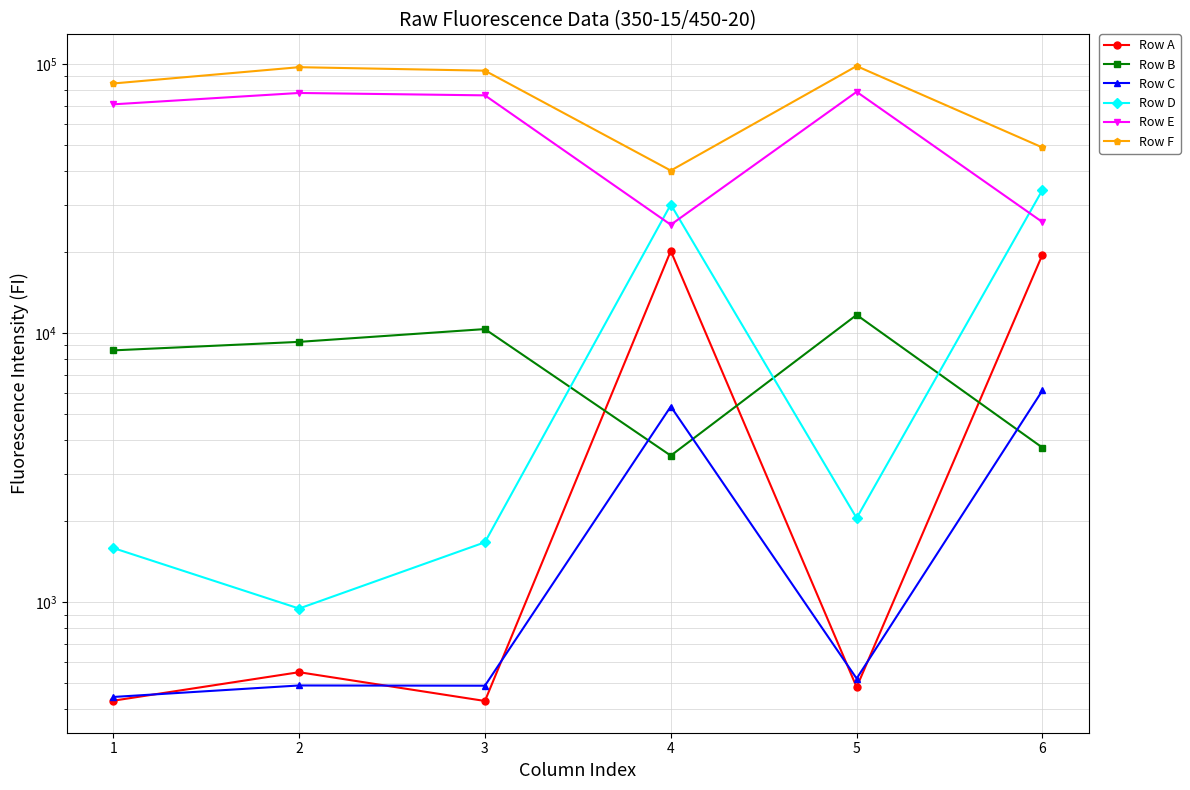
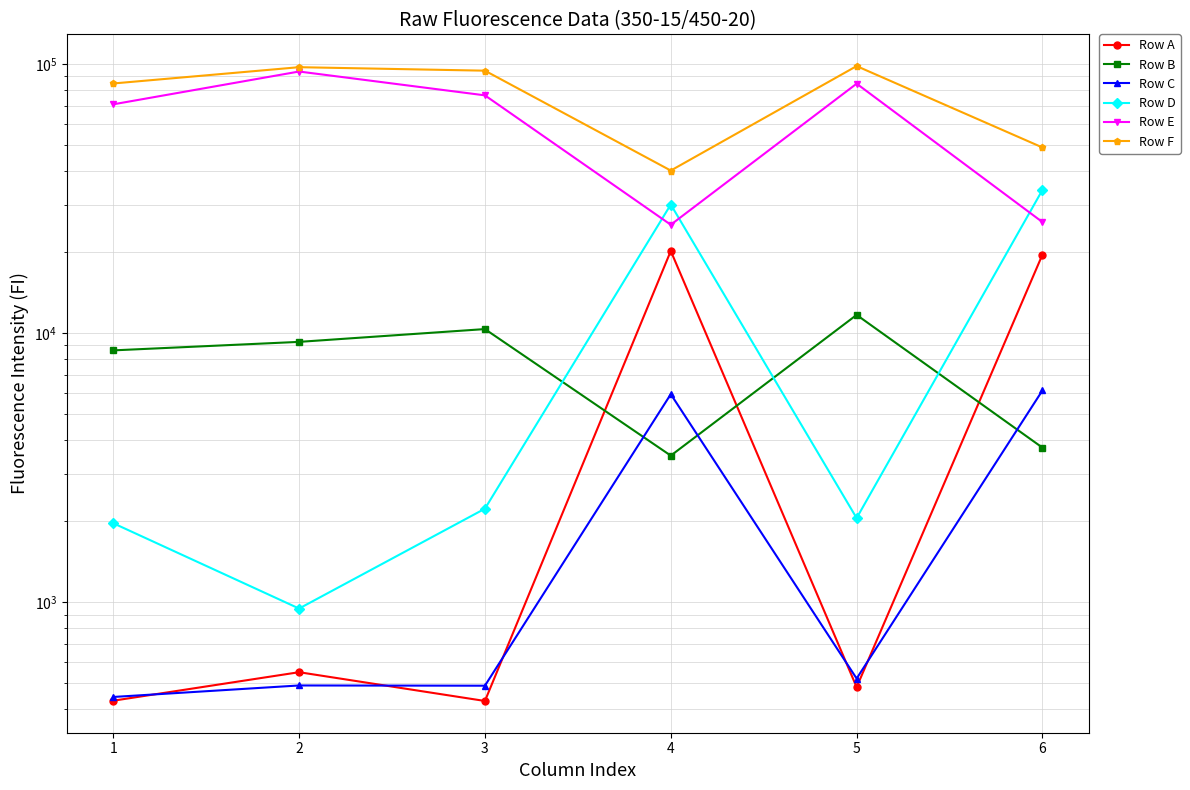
  {
    "Row A": {
      "1": 430,
      "2": 550,
      "3": 430,
      "4": 20000,
      "5": 480,
      "6": 20000
    },
    "Row B": {
      "1": 8600,
      "2": 9300,
      "3": 10300,
      "4": 3500,
      "5": 11700,
      "6": 3800
    },
    "Row C": {
      "1": 450,
      "2": 490,
      "3": 490,
-     "4": 5300,
+     "4": 5900,
      "5": 520,
      "6": 6100
    },
    "Row D": {
-     "1": 1600,
+     "1": 2000,
      "2": 950,
-     "3": 1700,
+     "3": 2200,
      "4": 30000,
      "5": 2100,
      "6": 34000
    },
    "Row E": {
      "1": 71000,
-     "2": 78000,
+     "2": 94000,
      "3": 76000,
      "4": 25000,
-     "5": 79000,
+     "5": 84000,
      "6": 26000
    },
    "Row F": {
      "1": 85000,
      "2": 97000,
      "3": 94000,
      "4": 40000,
      "5": 98000,
      "6": 49000
    }
  }
